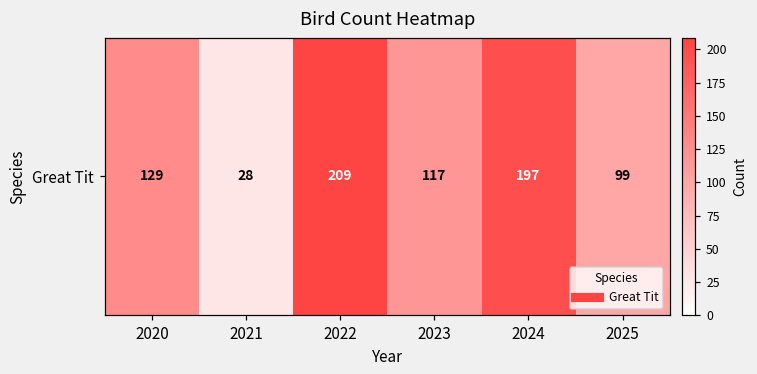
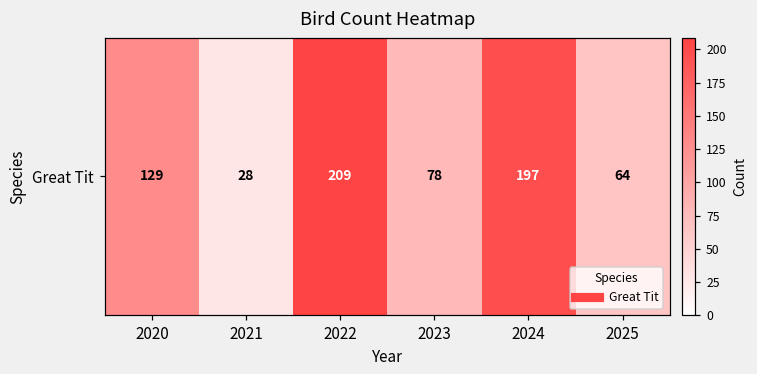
  {
    "Great Tit": {
      "2020": 129,
      "2021": 28,
      "2022": 209,
-     "2023": 117,
+     "2023": 78,
      "2024": 197,
-     "2025": 99
+     "2025": 64
    }
  }
